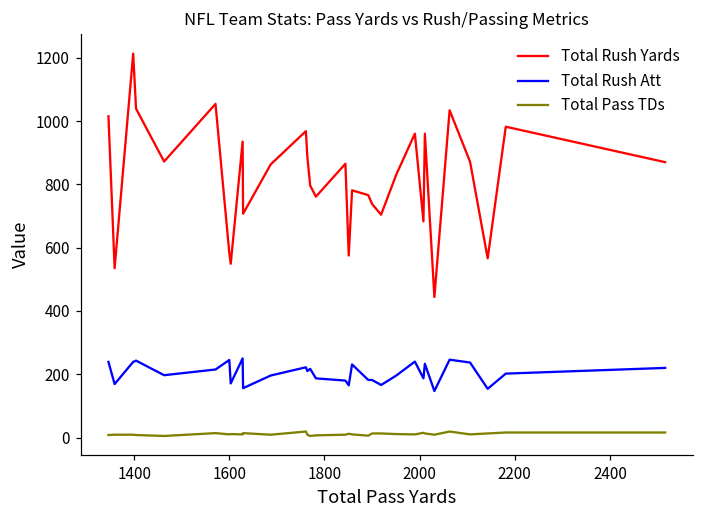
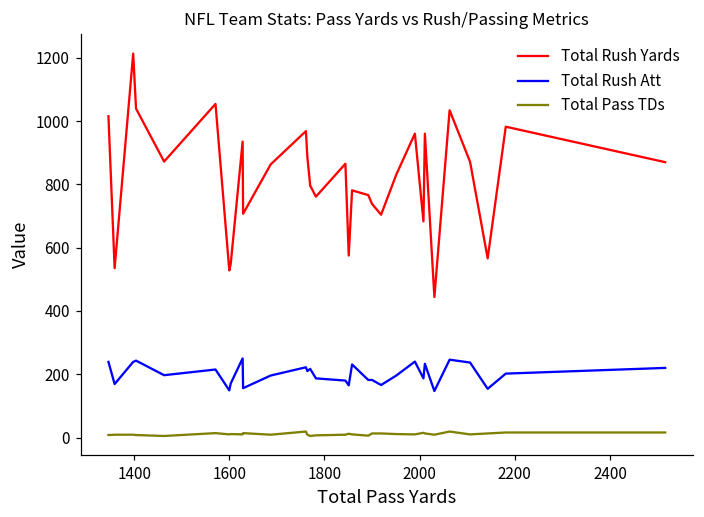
  {
    "Total Rush Yards": {
-     "1600": 580
+     "1600": 530
    },
    "Total Rush Att": {
-     "1600": 250
+     "1600": 150
    },
    "Total Pass TDs": {
      "1600": 10
    }
  }
